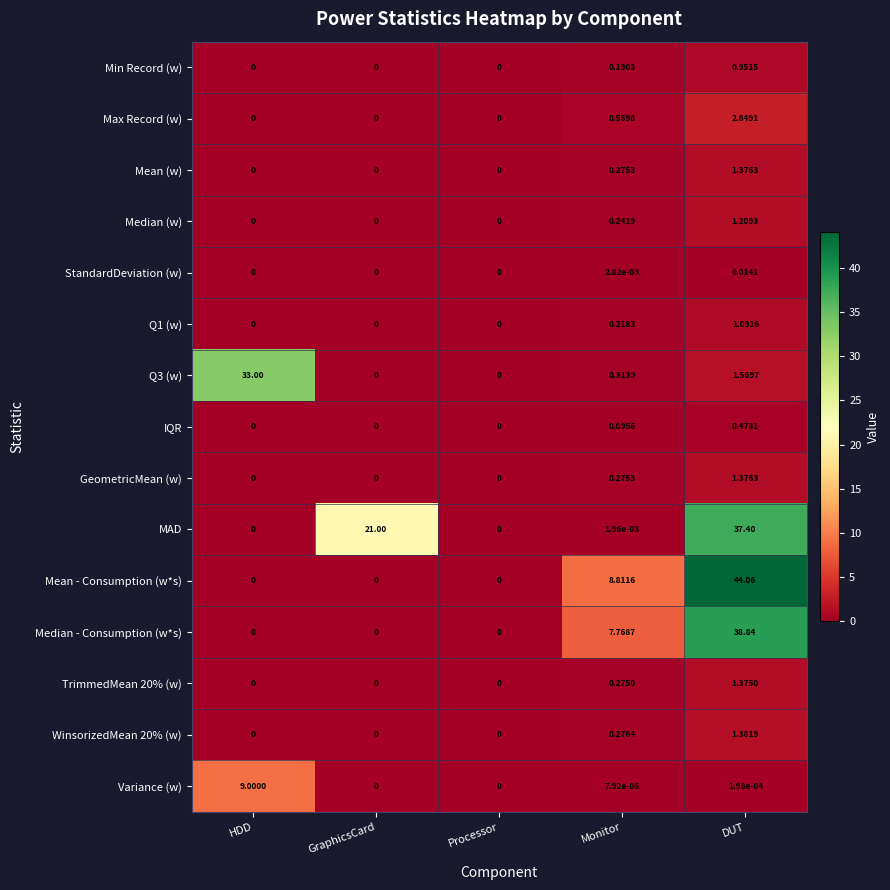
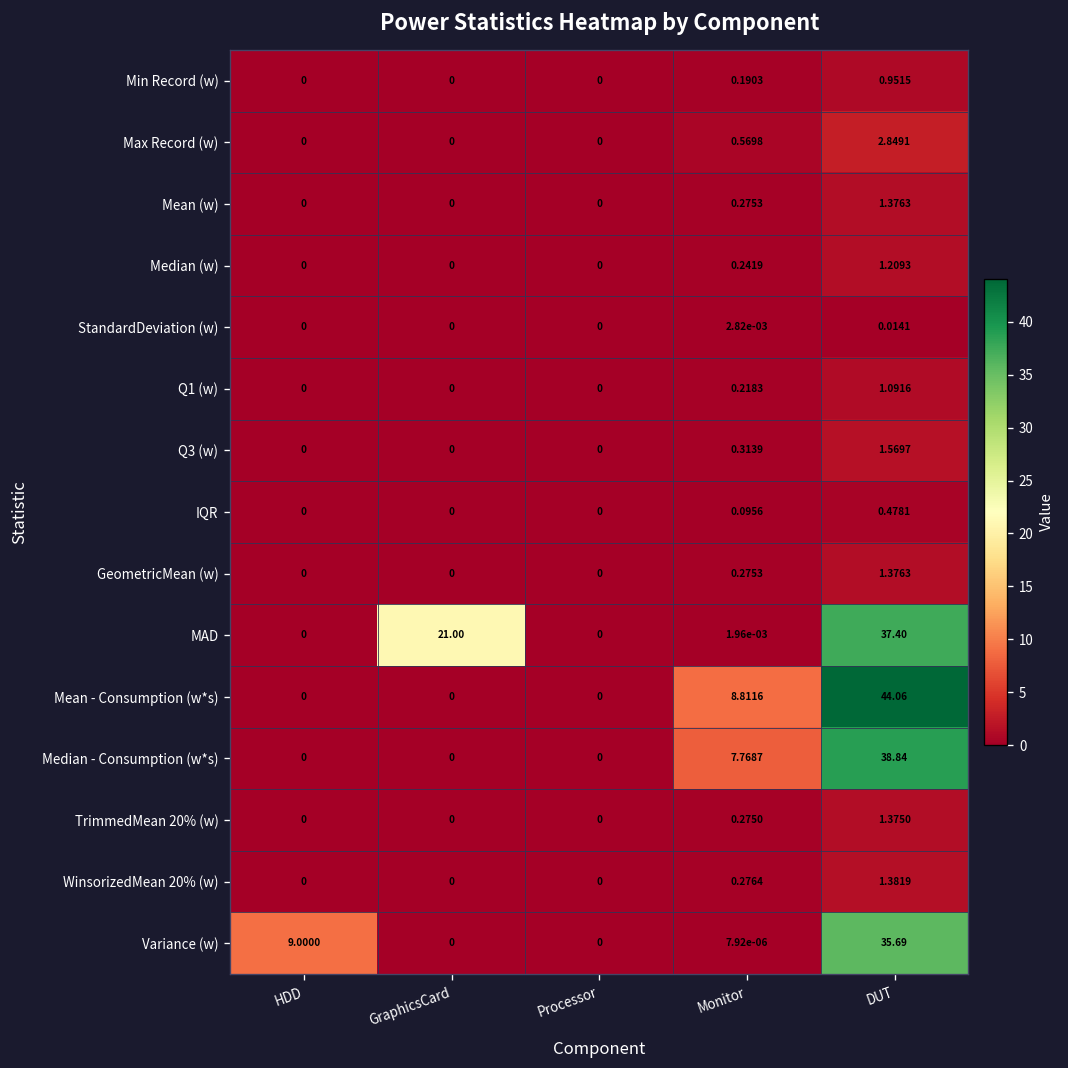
  {
    "Min Record (w)": {
      "HDD": "0",
      "GraphicsCard": "0",
      "Processor": "0",
      "Monitor": "0.1903",
      "DUT": "0.9515"
    },
    "Max Record (w)": {
      "HDD": "0",
      "GraphicsCard": "0",
      "Processor": "0",
      "Monitor": "0.5698",
      "DUT": "2.8491"
    },
    "Mean (w)": {
      "HDD": "0",
      "GraphicsCard": "0",
      "Processor": "0",
      "Monitor": "0.2753",
      "DUT": "1.3763"
    },
    "Median (w)": {
      "HDD": "0",
      "GraphicsCard": "0",
      "Processor": "0",
      "Monitor": "0.2419",
      "DUT": "1.2093"
    },
    "StandardDeviation (w)": {
      "HDD": "0",
      "GraphicsCard": "0",
      "Processor": "0",
      "Monitor": "2.82e-03",
      "DUT": "0.0141"
    },
    "Q1 (w)": {
      "HDD": "0",
      "GraphicsCard": "0",
      "Processor": "0",
      "Monitor": "0.2183",
      "DUT": "1.0916"
    },
    "Q3 (w)": {
-     "HDD": "33.00",
+     "HDD": "0",
      "GraphicsCard": "0",
      "Processor": "0",
      "Monitor": "0.3139",
      "DUT": "1.5697"
    },
    "IQR": {
      "HDD": "0",
      "GraphicsCard": "0",
      "Processor": "0",
      "Monitor": "0.0956",
      "DUT": "0.4781"
    },
    "GeometricMean (w)": {
      "HDD": "0",
      "GraphicsCard": "0",
      "Processor": "0",
      "Monitor": "0.2753",
      "DUT": "1.3763"
    },
    "MAD": {
      "HDD": "0",
      "GraphicsCard": "21.00",
      "Processor": "0",
      "Monitor": "1.96e-03",
      "DUT": "37.40"
    },
    "Mean - Consumption (w*s)": {
      "HDD": "0",
      "GraphicsCard": "0",
      "Processor": "0",
      "Monitor": "8.8116",
      "DUT": "44.06"
    },
    "Median - Consumption (w*s)": {
      "HDD": "0",
      "GraphicsCard": "0",
      "Processor": "0",
      "Monitor": "7.7687",
      "DUT": "38.84"
    },
    "TrimmedMean 20% (w)": {
      "HDD": "0",
      "GraphicsCard": "0",
      "Processor": "0",
      "Monitor": "0.2750",
      "DUT": "1.3750"
    },
    "WinsorizedMean 20% (w)": {
      "HDD": "0",
      "GraphicsCard": "0",
      "Processor": "0",
      "Monitor": "0.2764",
      "DUT": "1.3819"
    },
    "Variance (w)": {
      "HDD": "9.0000",
      "GraphicsCard": "0",
      "Processor": "0",
      "Monitor": "7.92e-06",
-     "DUT": "1.98e-04"
+     "DUT": "35.69"
    }
  }
